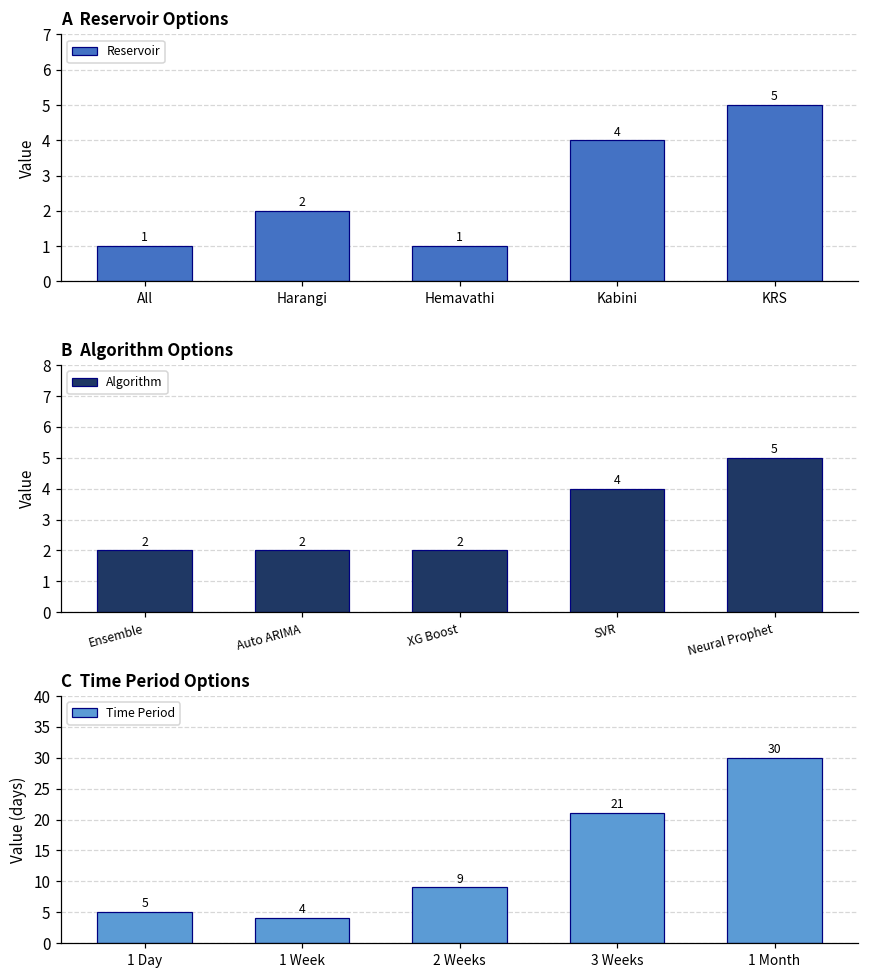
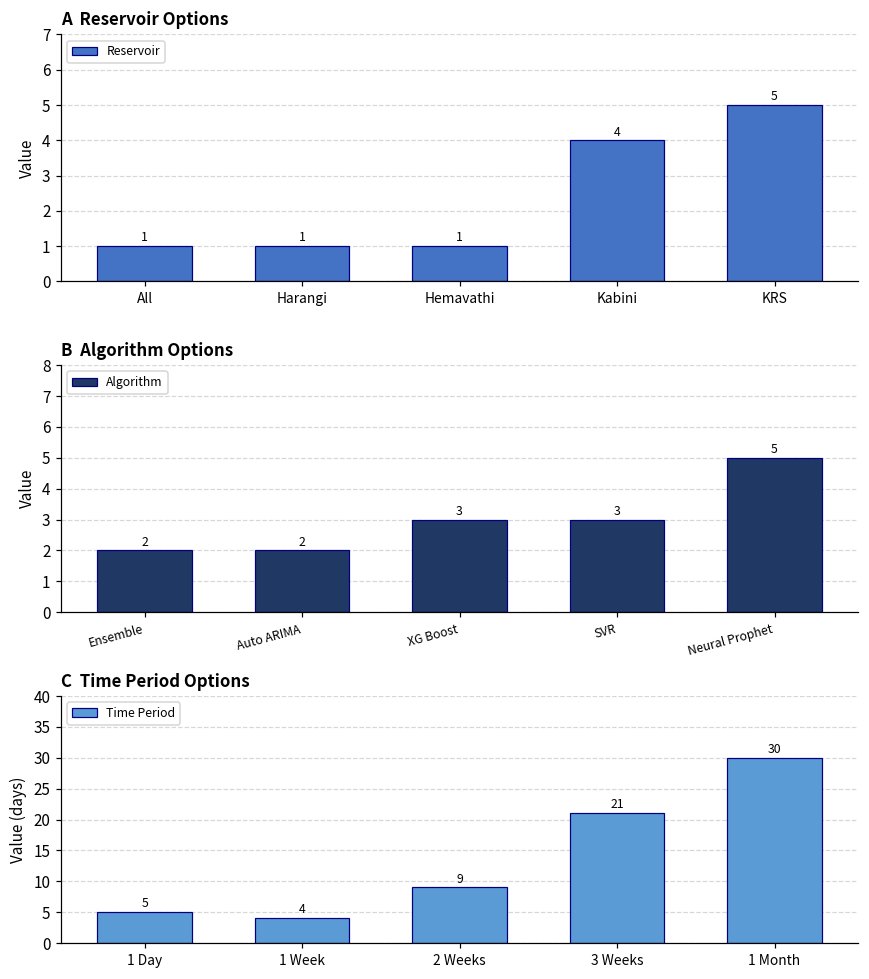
  {
    "A Reservoir Options": {
      "All": 1,
-     "Harangi": 2,
+     "Harangi": 1,
      "Hemavathi": 1,
      "Kabini": 4,
      "KRS": 5
    },
    "B Algorithm Options": {
      "Ensemble": 2,
      "Auto ARIMA": 2,
-     "XG Boost": 2,
-     "SVR": 4,
+     "XG Boost": 3,
+     "SVR": 3,
      "Neural Prophet": 5
    },
    "C Time Period Options": {
      "1 Day": 5,
      "1 Week": 4,
      "2 Weeks": 9,
      "3 Weeks": 21,
      "1 Month": 30
    }
  }
